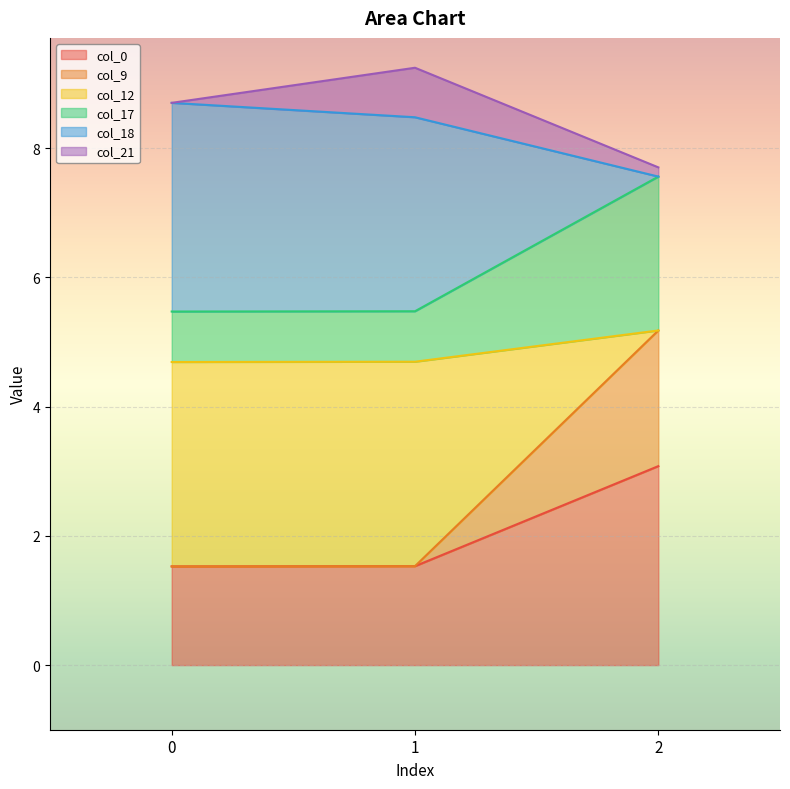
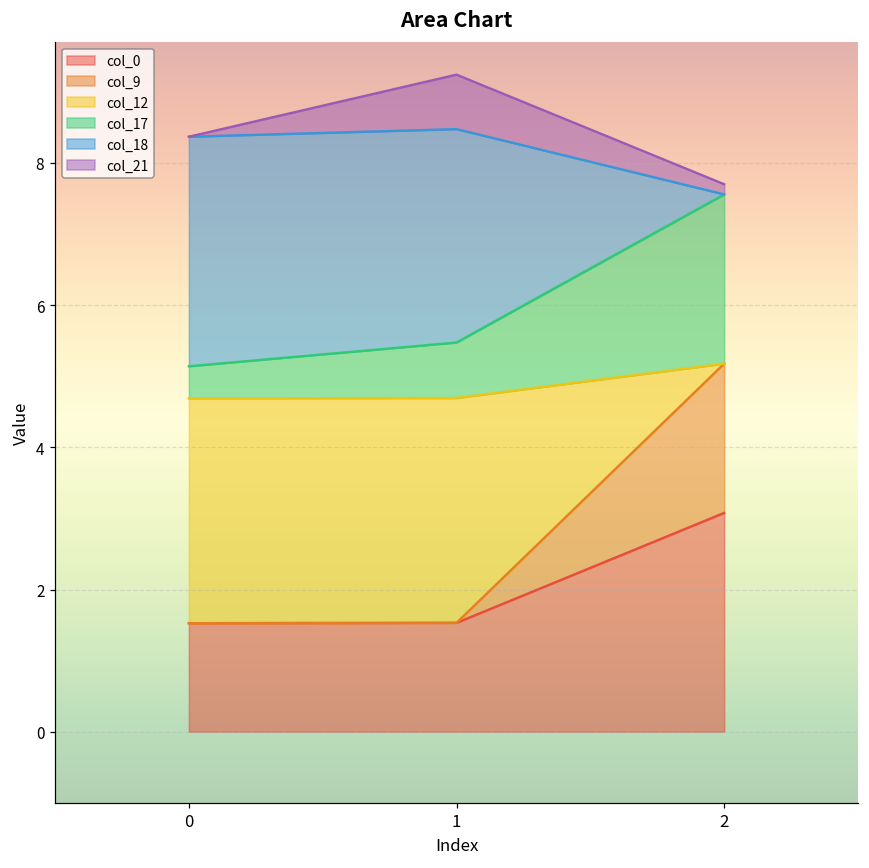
  {
    "col_17": {
-     "0": 0.8,
+     "0": 0.5,
      "1": 0.8
    },
    "col_18": {
      "1": 3.0
    },
    "col_21": {
      "1": 0.8,
      "2": 0.1
    }
  }
